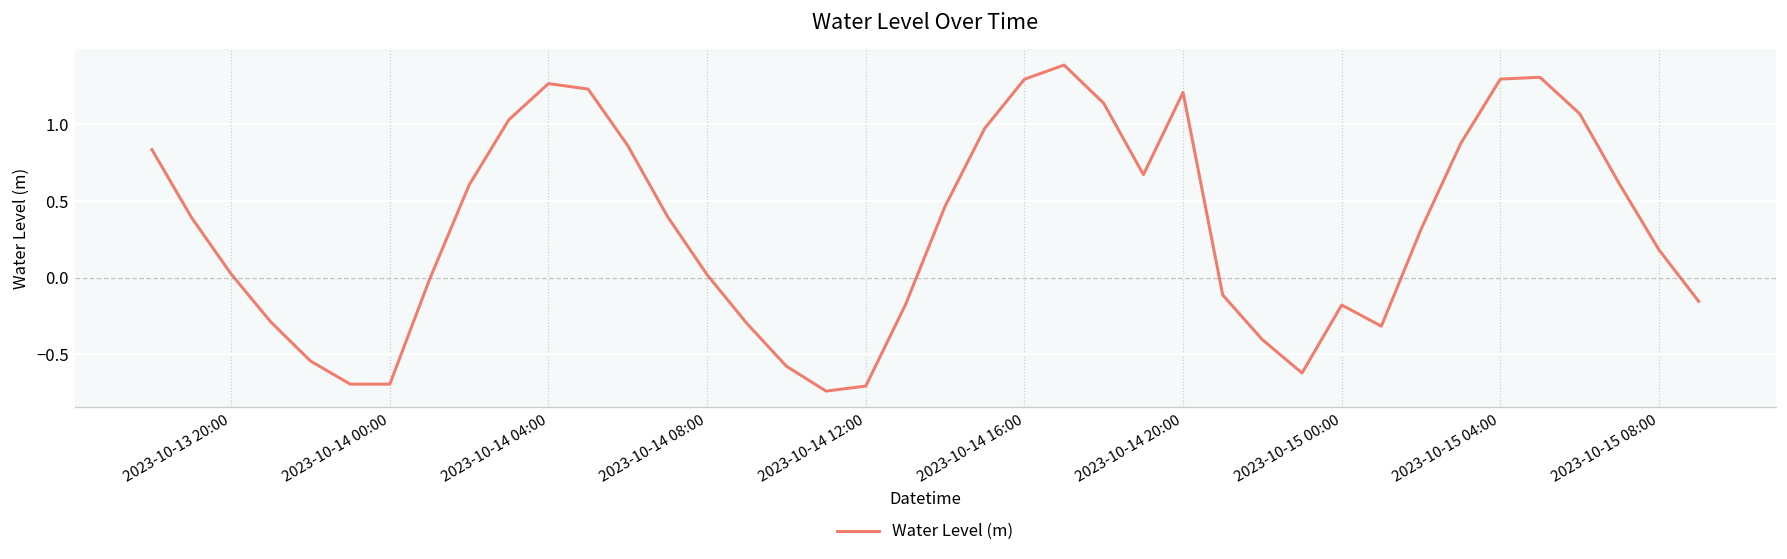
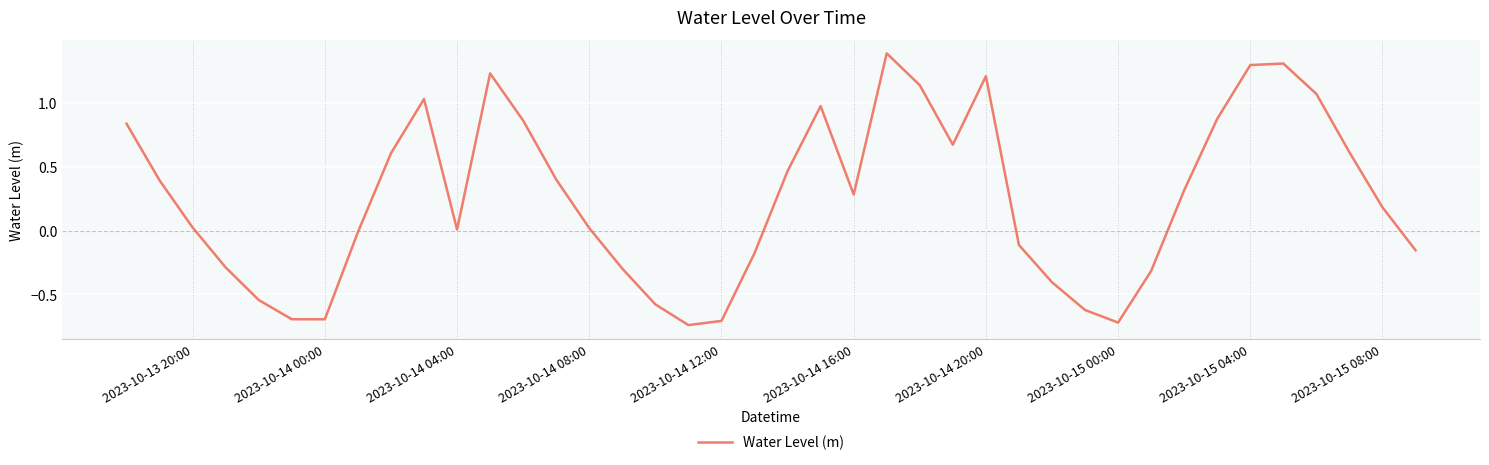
  {
    "2023-10-13 20:00": 0.02,
    "2023-10-14 00:00": -0.69,
-   "2023-10-14 04:00": 1.27,
+   "2023-10-14 04:00": 0.01,
    "2023-10-14 08:00": 0.02,
    "2023-10-14 12:00": -0.71,
-   "2023-10-14 16:00": 1.29,
+   "2023-10-14 16:00": 0.28,
    "2023-10-14 20:00": 1.21,
-   "2023-10-15 00:00": -0.18,
+   "2023-10-15 00:00": -0.72,
    "2023-10-15 04:00": 1.30,
    "2023-10-15 08:00": 0.18
  }
